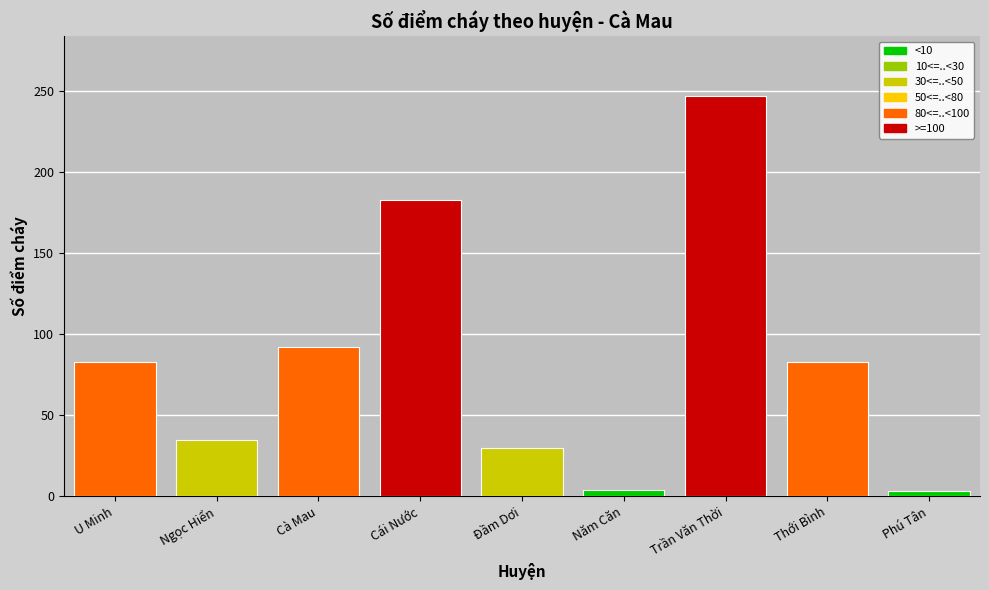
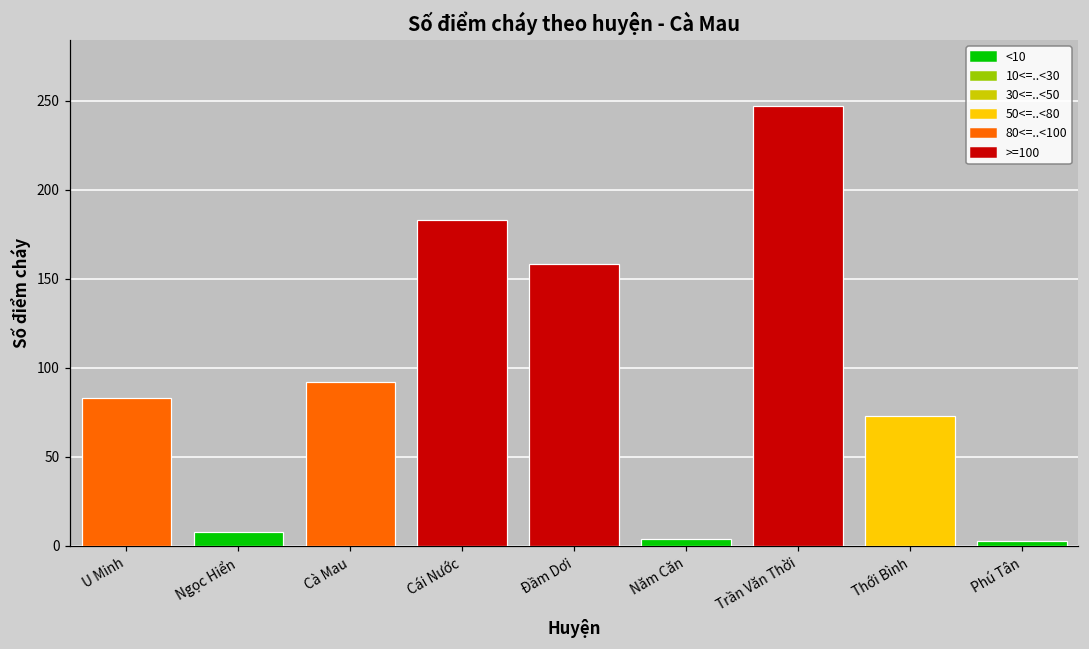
  {
    "U Minh": 83,
-   "Ngọc Hiển": 35,
+   "Ngọc Hiển": 8,
    "Cà Mau": 92,
    "Cái Nước": 183,
-   "Đầm Dơi": 30,
+   "Đầm Dơi": 158,
    "Năm Căn": 4,
    "Trần Văn Thời": 247,
-   "Thới Bình": 83,
+   "Thới Bình": 73,
    "Phú Tân": 3
  }
